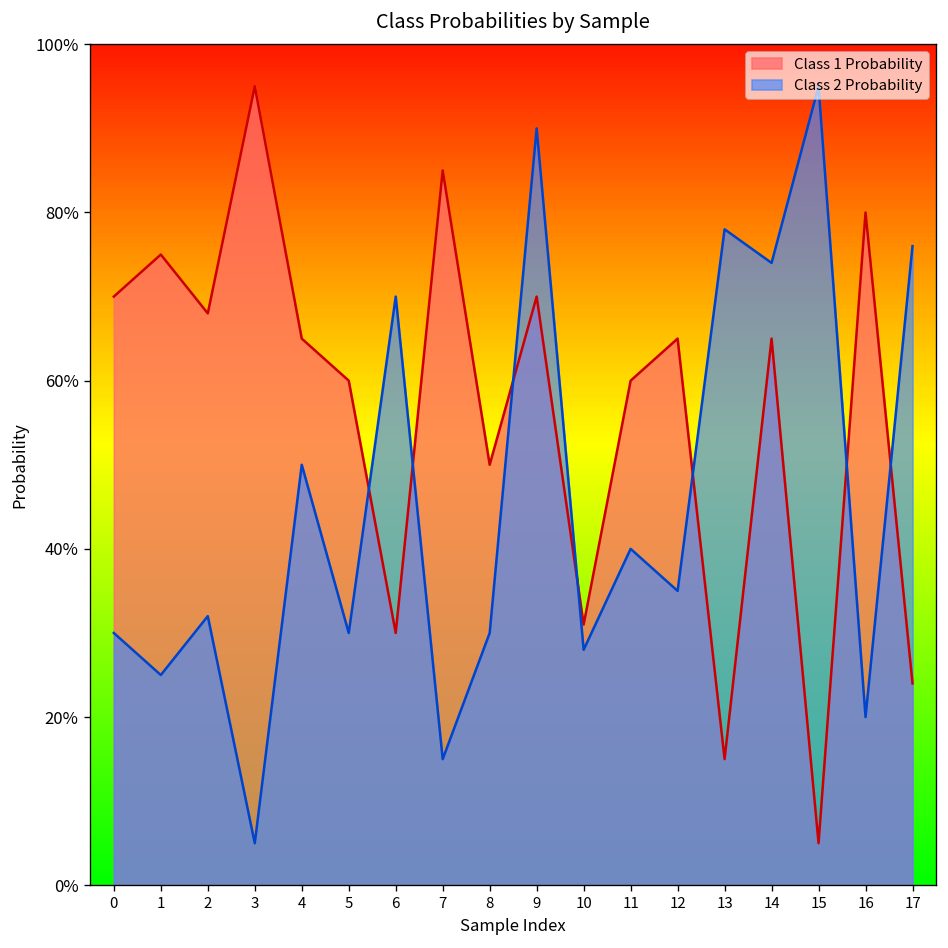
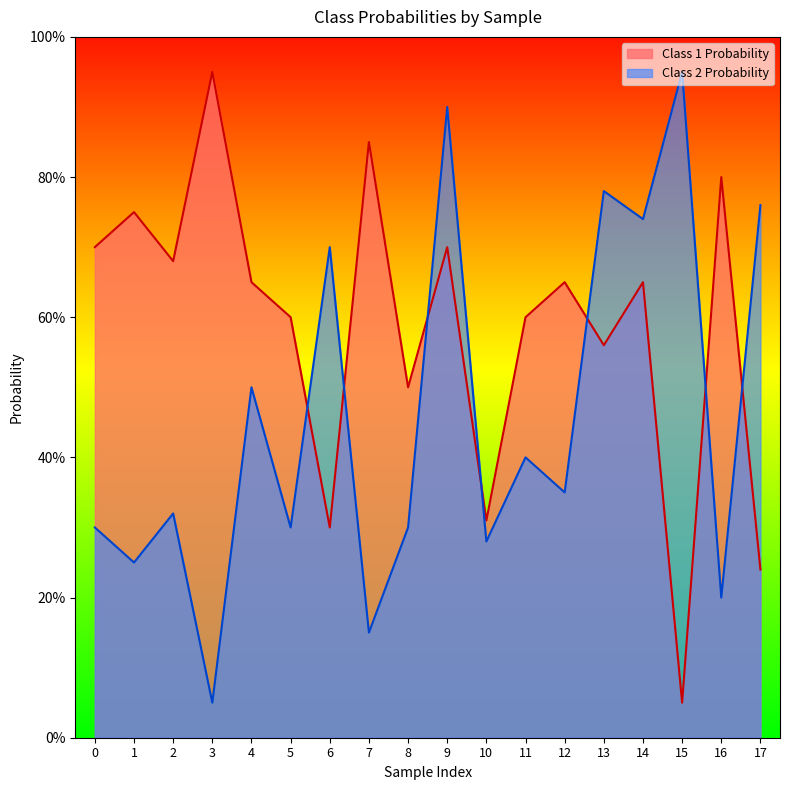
  {
    "Class 1 Probability": {
      "0": "70%",
      "1": "75%",
      "2": "68%",
      "3": "95%",
      "4": "65%",
      "5": "60%",
      "6": "30%",
      "7": "85%",
      "8": "50%",
      "9": "70%",
      "10": "31%",
      "11": "60%",
      "12": "65%",
-     "13": "15%",
+     "13": "56%",
      "14": "65%",
      "15": "5%",
      "16": "80%",
      "17": "24%"
    },
    "Class 2 Probability": {
      "0": "30%",
      "1": "25%",
      "2": "32%",
      "3": "5%",
      "4": "50%",
      "5": "30%",
      "6": "70%",
      "7": "15%",
      "8": "30%",
      "9": "90%",
      "10": "28%",
      "11": "40%",
      "12": "35%",
      "13": "78%",
      "14": "74%",
      "16": "20%",
      "17": "76%"
    }
  }
